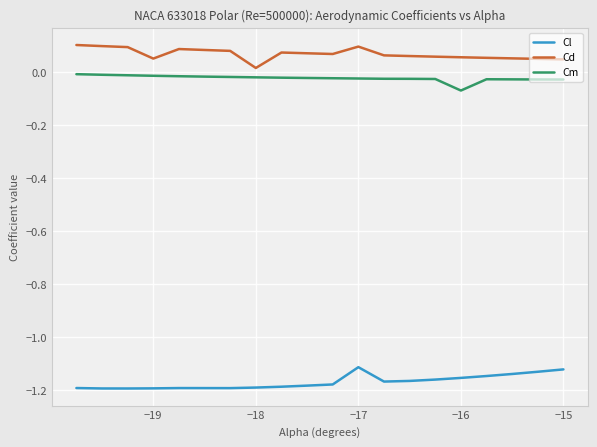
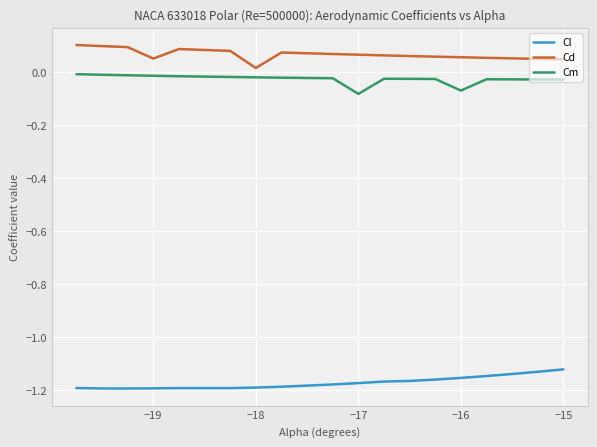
  {
    "Cl": {
      "−19": -1.19,
      "−18": -1.19,
-     "−17": -1.11,
+     "−17": -1.17,
      "−16": -1.15,
      "−15": -1.12
    },
    "Cd": {
      "−19": 0.05,
      "−18": 0.02,
-     "−17": 0.10,
+     "−17": 0.07,
      "−16": 0.06
    },
    "Cm": {
      "−19": -0.01,
      "−18": -0.02,
-     "−17": -0.02,
+     "−17": -0.08,
      "−16": -0.07
    }
  }
